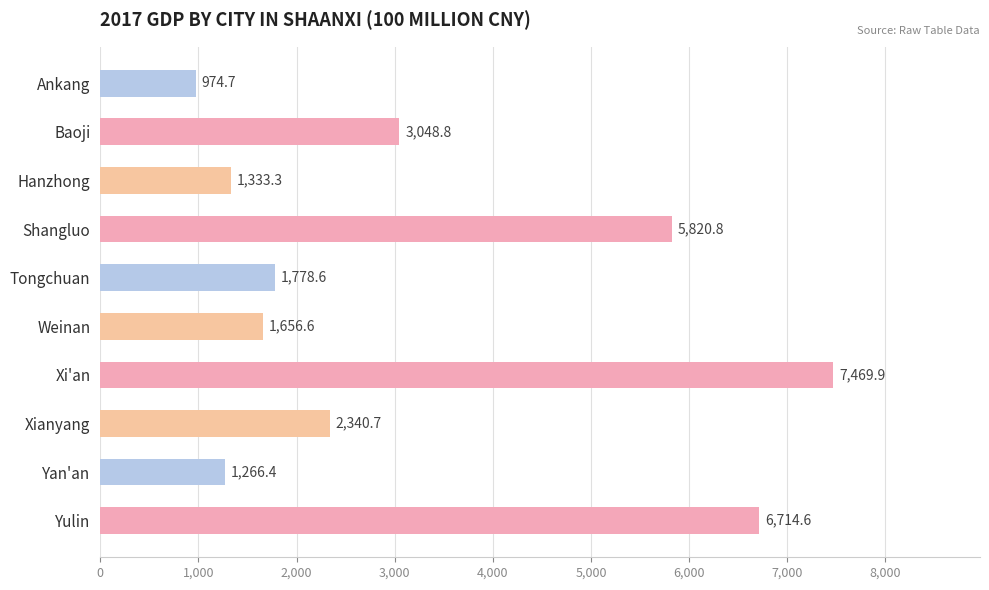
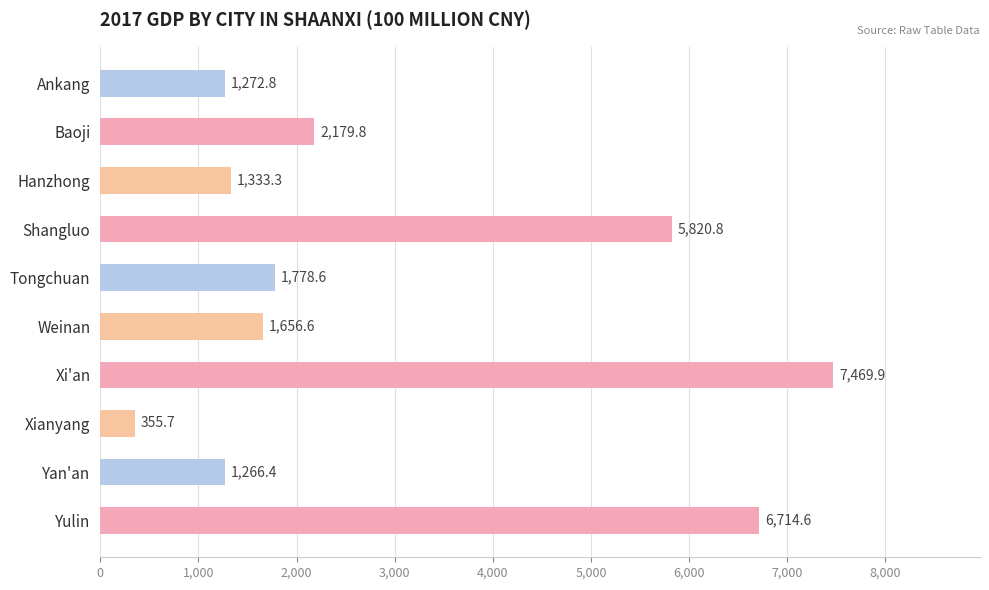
  {
-   "Ankang": "974.7",
-   "Baoji": "3,048.8",
+   "Ankang": "1,272.8",
+   "Baoji": "2,179.8",
    "Hanzhong": "1,333.3",
    "Shangluo": "5,820.8",
    "Tongchuan": "1,778.6",
    "Weinan": "1,656.6",
    "Xi'an": "7,469.9",
-   "Xianyang": "2,340.7",
+   "Xianyang": "355.7",
    "Yan'an": "1,266.4",
    "Yulin": "6,714.6"
  }
